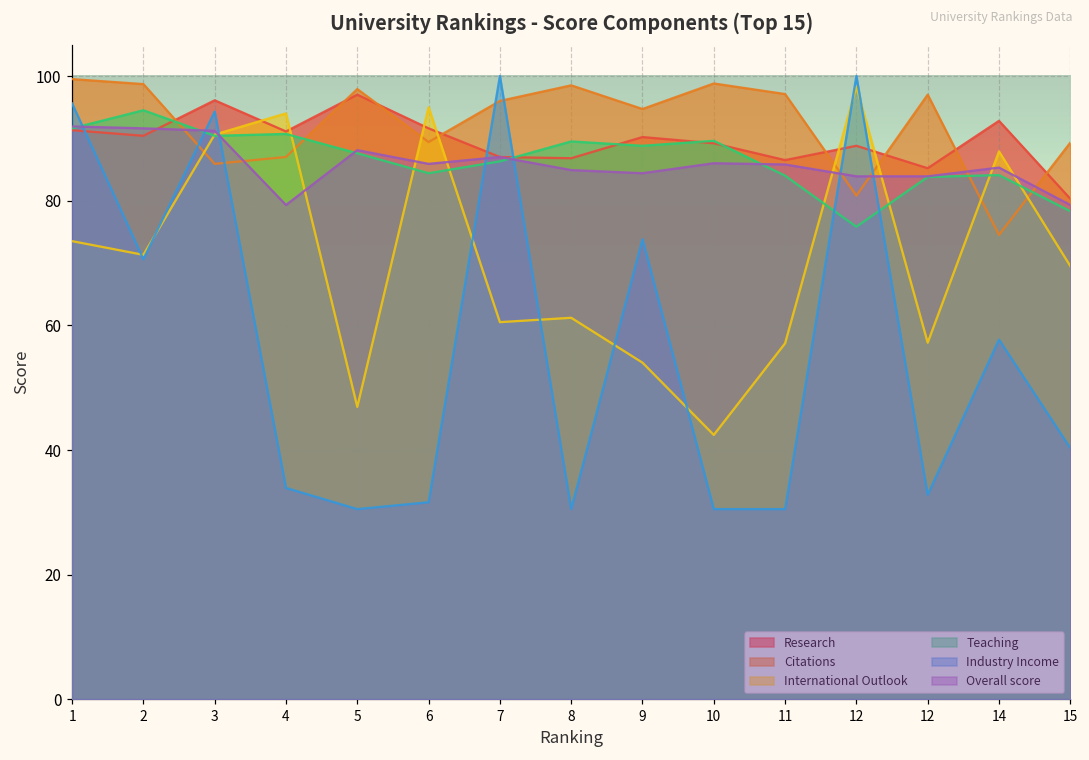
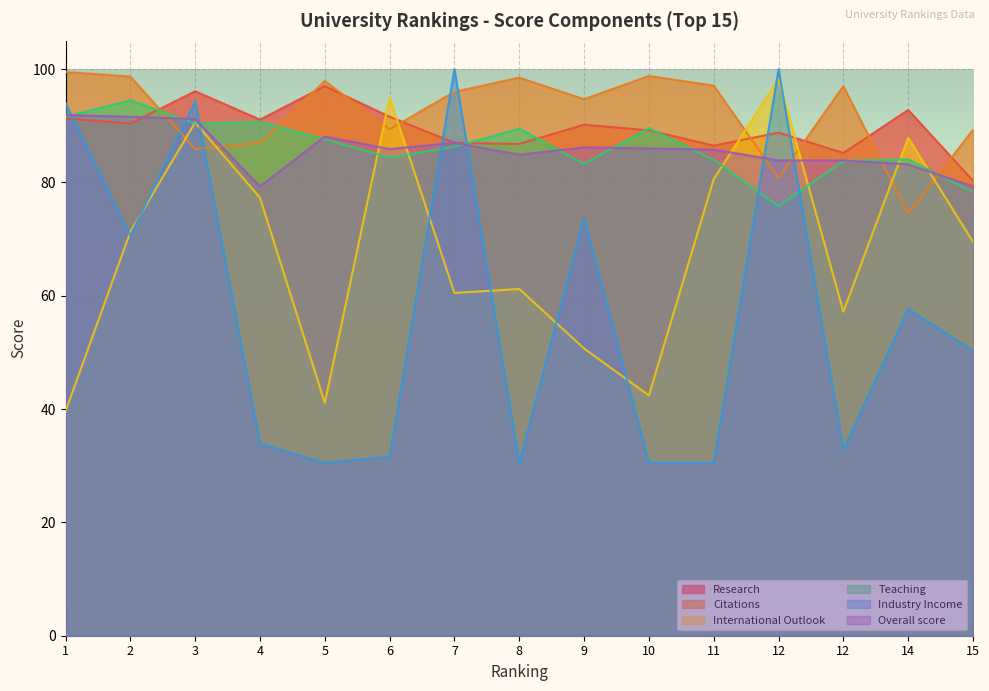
  {
    "International Outlook": {
-     "1": 74,
+     "1": 40,
      "2": 71,
-     "4": 94,
-     "5": 47,
+     "4": 77,
+     "5": 41,
      "6": 95,
      "7": 61,
      "8": 61,
-     "9": 54,
+     "9": 51,
      "10": 42,
-     "11": 57,
+     "11": 81,
      "14": 88,
      "15": 70
    },
    "Teaching": {
      "2": 95,
      "5": 88,
      "6": 84,
      "7": 86,
      "8": 90,
-     "9": 89,
+     "9": 83,
      "11": 84,
      "14": 84,
      "15": 78
    },
    "Industry Income": {
-     "1": 96,
+     "1": 94,
      "2": 71,
      "3": 94,
      "4": 34,
      "5": 31,
      "6": 32,
      "7": 100,
      "8": 31,
      "9": 74,
      "10": 31,
      "11": 31,
      "14": 58,
-     "15": 40
+     "15": 50
    },
    "Overall score": {
      "2": 92,
      "3": 91,
      "4": 79,
      "5": 88,
      "6": 86,
      "8": 85,
-     "9": 84,
+     "9": 86,
      "10": 86,
      "11": 86,
-     "14": 85,
+     "14": 83,
      "15": 79
    }
  }
